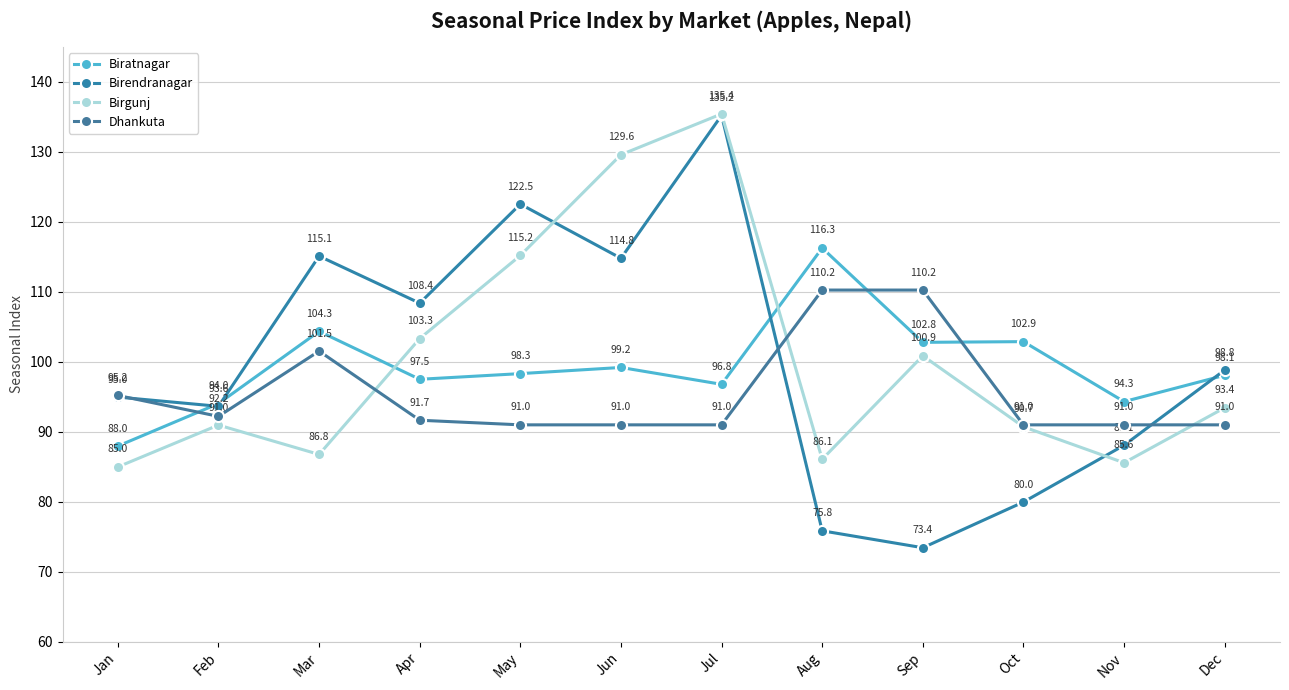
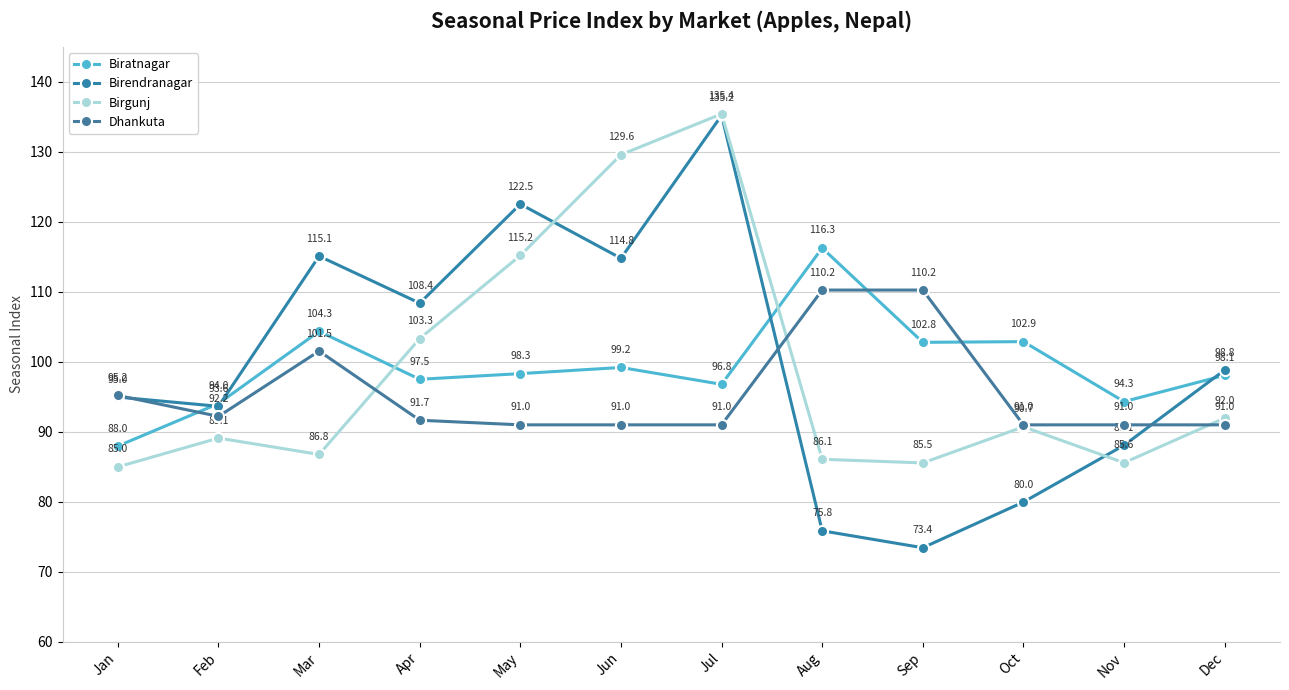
  {
    "Biratnagar": {
      "Jan": 88.0,
      "Mar": 104.3,
      "Apr": 97.5,
      "May": 98.3,
      "Jun": 99.2,
      "Jul": 96.8,
      "Aug": 116.3,
      "Sep": 102.8,
      "Oct": 102.9,
      "Nov": 94.3
    },
    "Birgunj": {
-     "Feb": 91.0,
+     "Feb": 89.1,
      "Mar": 86.8,
      "Apr": 103.3,
      "May": 115.2,
      "Jun": 129.6,
      "Aug": 86.1,
-     "Sep": 100.9,
-     "Dec": 93.4
+     "Sep": 85.5,
+     "Dec": 92.0
    }
  }
